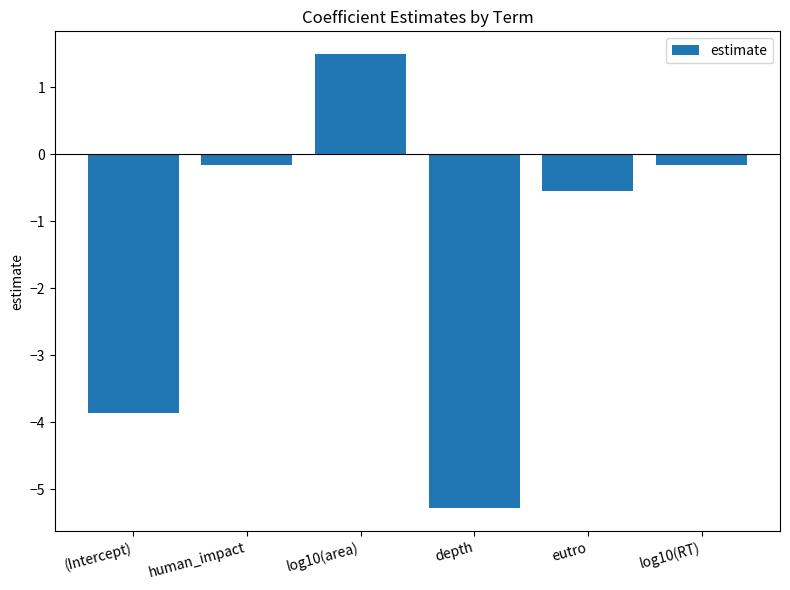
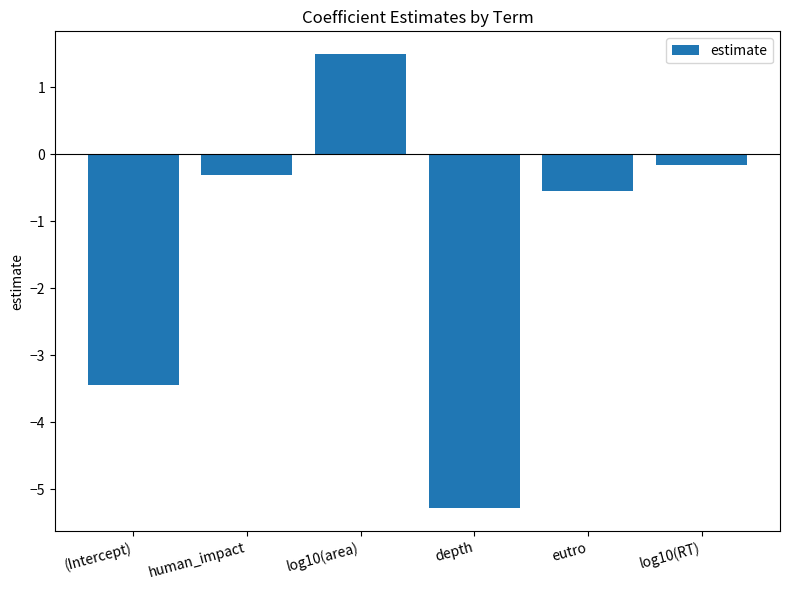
  {
-   "(Intercept)": -3.9,
-   "human_impact": -0.2,
+   "(Intercept)": -3.4,
+   "human_impact": -0.3,
    "log10(area)": 1.5,
    "depth": -5.3,
    "eutro": -0.5,
    "log10(RT)": -0.2
  }
